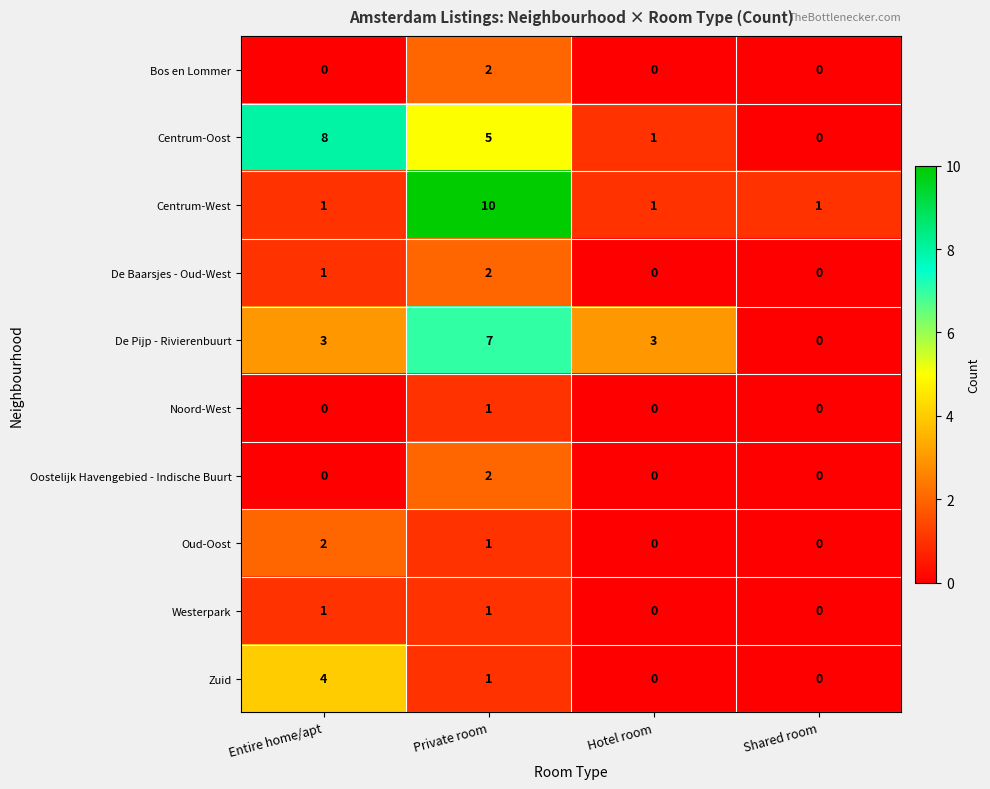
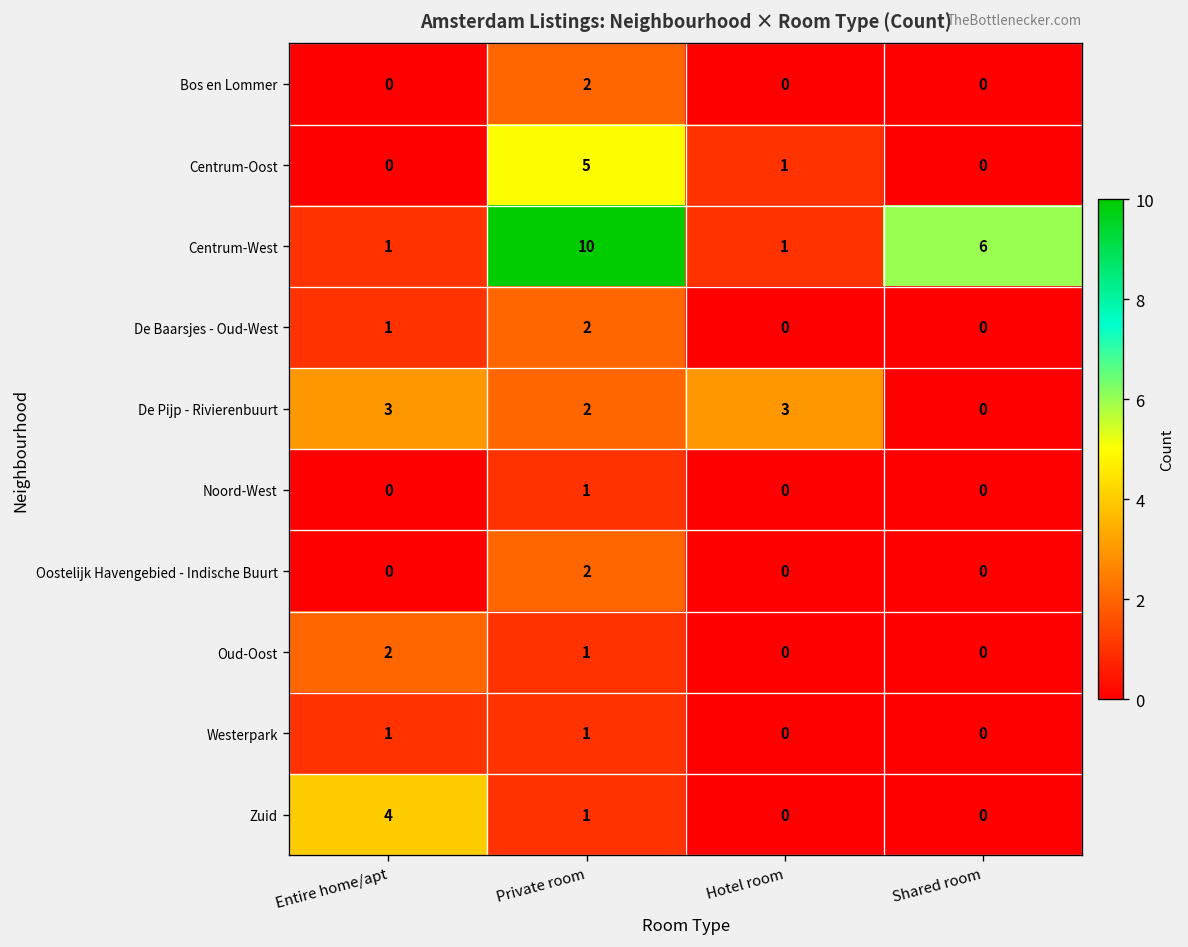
  {
    "Bos en Lommer": {
      "Entire home/apt": 0,
      "Private room": 2,
      "Hotel room": 0,
      "Shared room": 0
    },
    "Centrum-Oost": {
-     "Entire home/apt": 8,
+     "Entire home/apt": 0,
      "Private room": 5,
      "Hotel room": 1,
      "Shared room": 0
    },
    "Centrum-West": {
      "Entire home/apt": 1,
      "Private room": 10,
      "Hotel room": 1,
-     "Shared room": 1
+     "Shared room": 6
    },
    "De Baarsjes - Oud-West": {
      "Entire home/apt": 1,
      "Private room": 2,
      "Hotel room": 0,
      "Shared room": 0
    },
    "De Pijp - Rivierenbuurt": {
      "Entire home/apt": 3,
-     "Private room": 7,
+     "Private room": 2,
      "Hotel room": 3,
      "Shared room": 0
    },
    "Noord-West": {
      "Entire home/apt": 0,
      "Private room": 1,
      "Hotel room": 0,
      "Shared room": 0
    },
    "Oostelijk Havengebied - Indische Buurt": {
      "Entire home/apt": 0,
      "Private room": 2,
      "Hotel room": 0,
      "Shared room": 0
    },
    "Oud-Oost": {
      "Entire home/apt": 2,
      "Private room": 1,
      "Hotel room": 0,
      "Shared room": 0
    },
    "Westerpark": {
      "Entire home/apt": 1,
      "Private room": 1,
      "Hotel room": 0,
      "Shared room": 0
    },
    "Zuid": {
      "Entire home/apt": 4,
      "Private room": 1,
      "Hotel room": 0,
      "Shared room": 0
    }
  }
